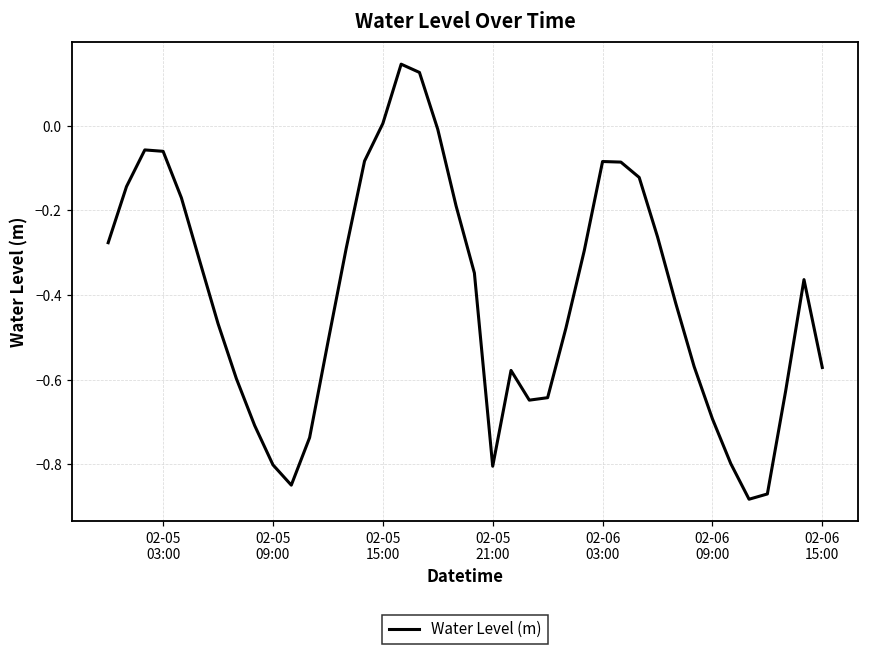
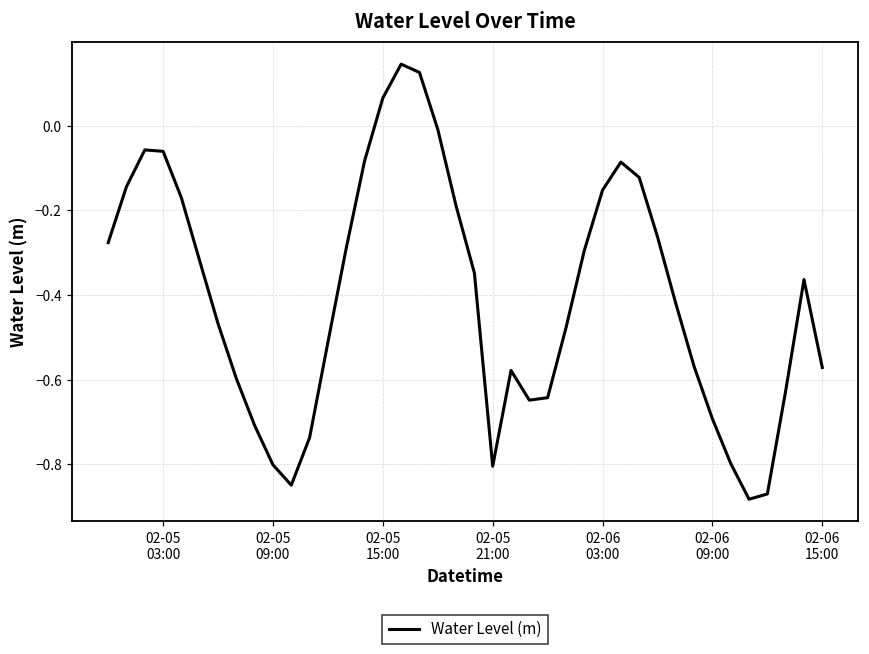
  {
    "02-05 03:00": -0.06,
    "02-05 09:00": -0.80,
-   "02-05 15:00": 0.01,
+   "02-05 15:00": 0.07,
    "02-05 21:00": -0.80,
-   "02-06 03:00": -0.08,
+   "02-06 03:00": -0.15,
    "02-06 09:00": -0.69,
    "02-06 15:00": -0.57
  }
